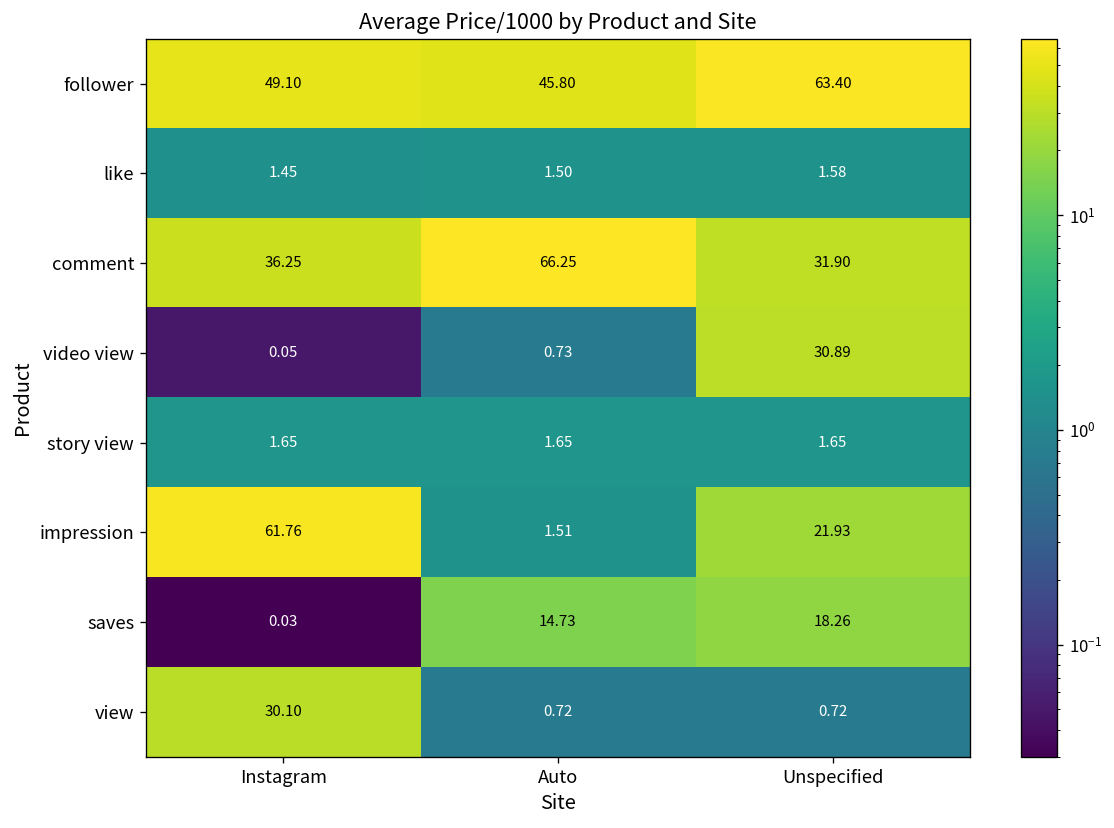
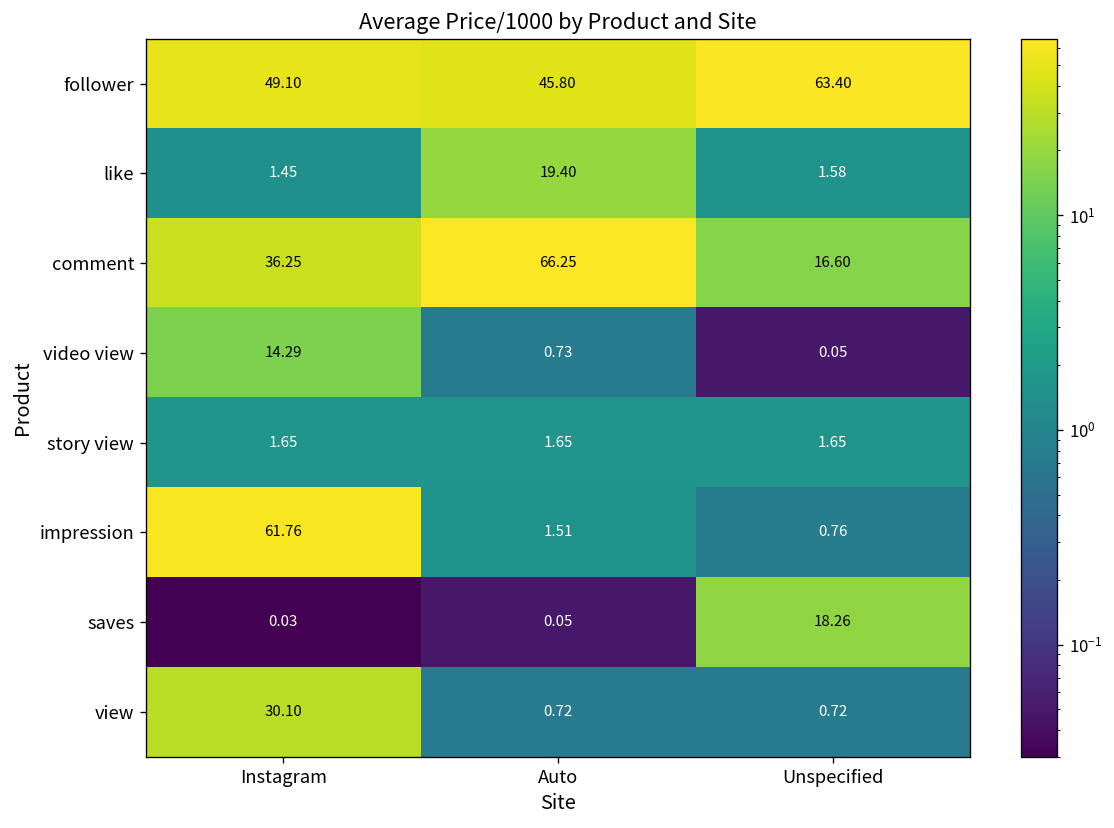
  {
    "follower": {
      "Instagram": 49.10,
      "Auto": 45.80,
      "Unspecified": 63.40
    },
    "like": {
      "Instagram": 1.45,
-     "Auto": 1.50,
+     "Auto": 19.40,
      "Unspecified": 1.58
    },
    "comment": {
      "Instagram": 36.25,
      "Auto": 66.25,
-     "Unspecified": 31.90
+     "Unspecified": 16.60
    },
    "video view": {
-     "Instagram": 0.05,
+     "Instagram": 14.29,
      "Auto": 0.73,
-     "Unspecified": 30.89
+     "Unspecified": 0.05
    },
    "story view": {
      "Instagram": 1.65,
      "Auto": 1.65,
      "Unspecified": 1.65
    },
    "impression": {
      "Instagram": 61.76,
      "Auto": 1.51,
-     "Unspecified": 21.93
+     "Unspecified": 0.76
    },
    "saves": {
      "Instagram": 0.03,
-     "Auto": 14.73,
+     "Auto": 0.05,
      "Unspecified": 18.26
    },
    "view": {
      "Instagram": 30.10,
      "Auto": 0.72,
      "Unspecified": 0.72
    }
  }
